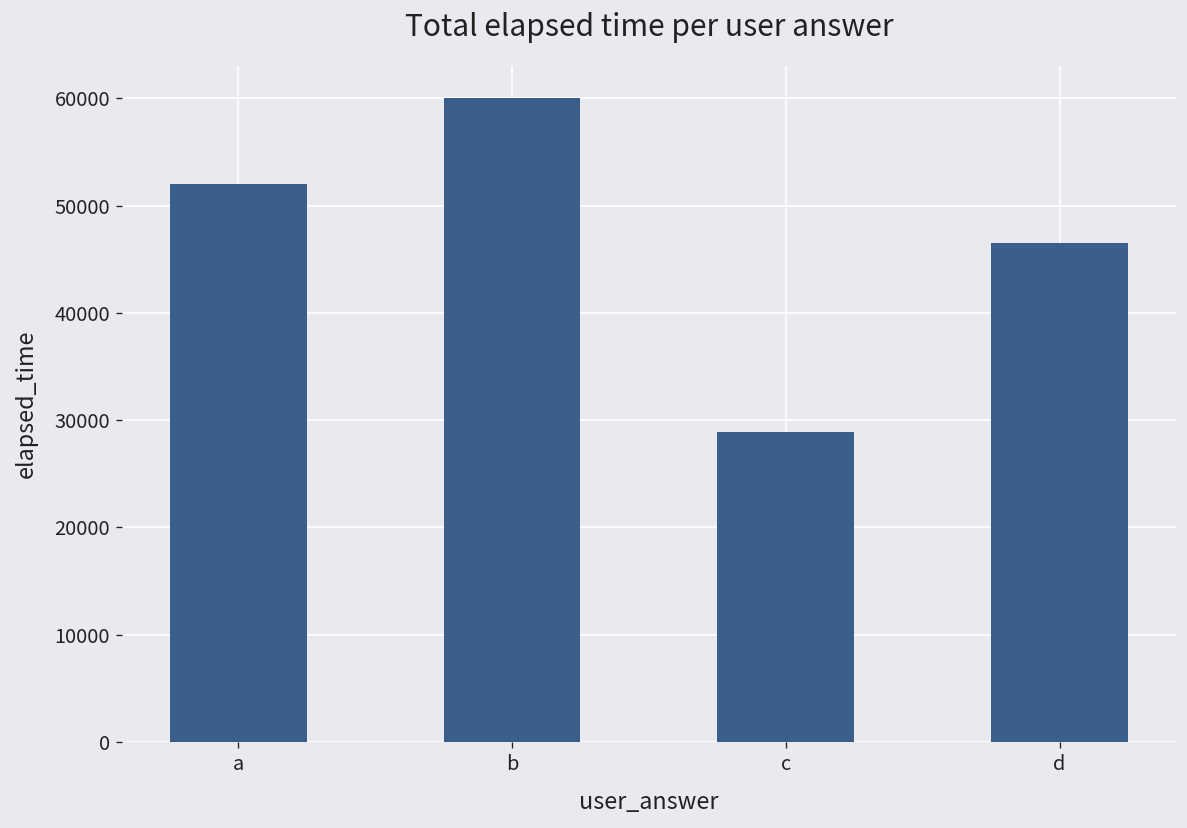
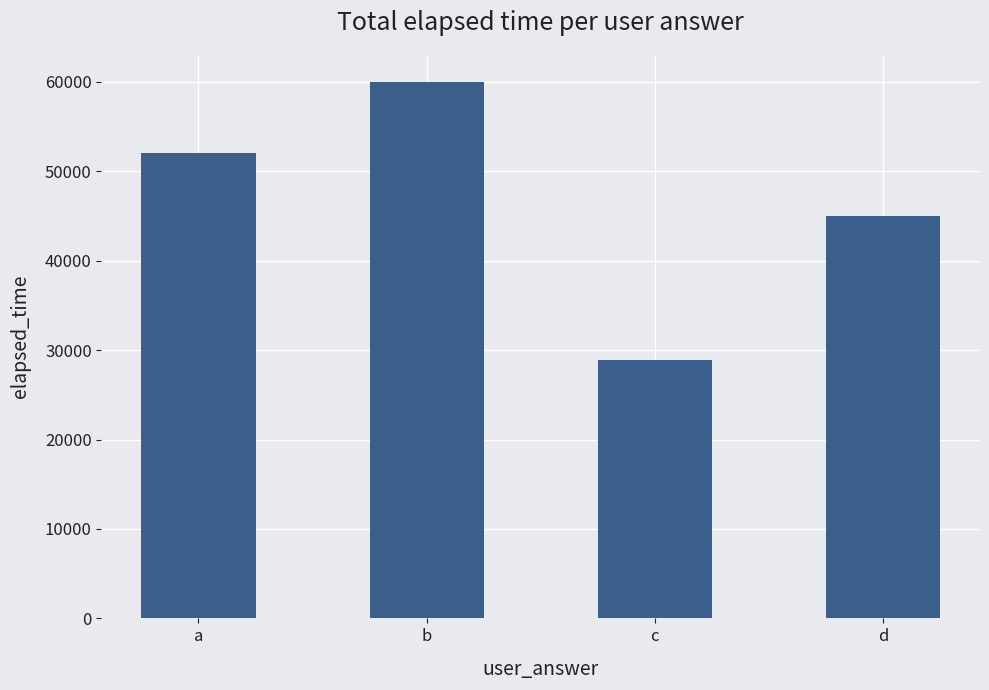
  {
    "a": 52000,
    "b": 60000,
    "c": 29000,
-   "d": 46000
+   "d": 45000
  }
